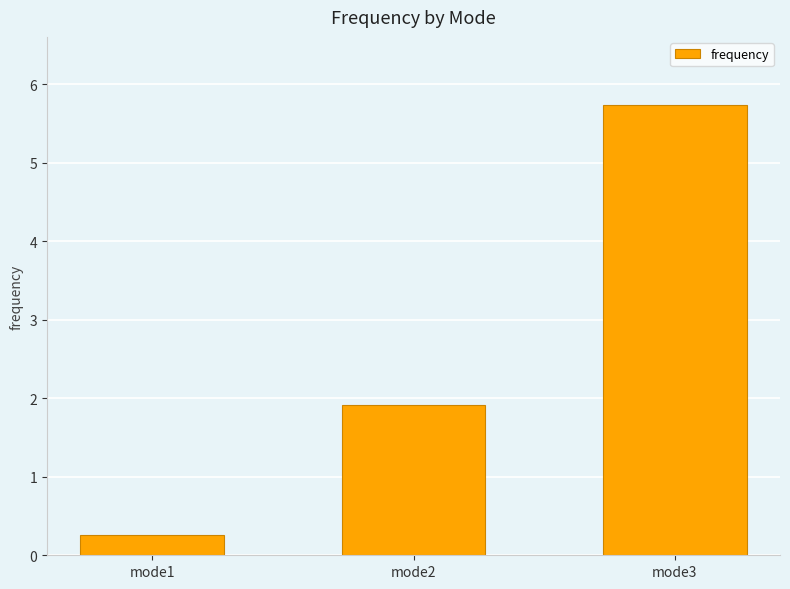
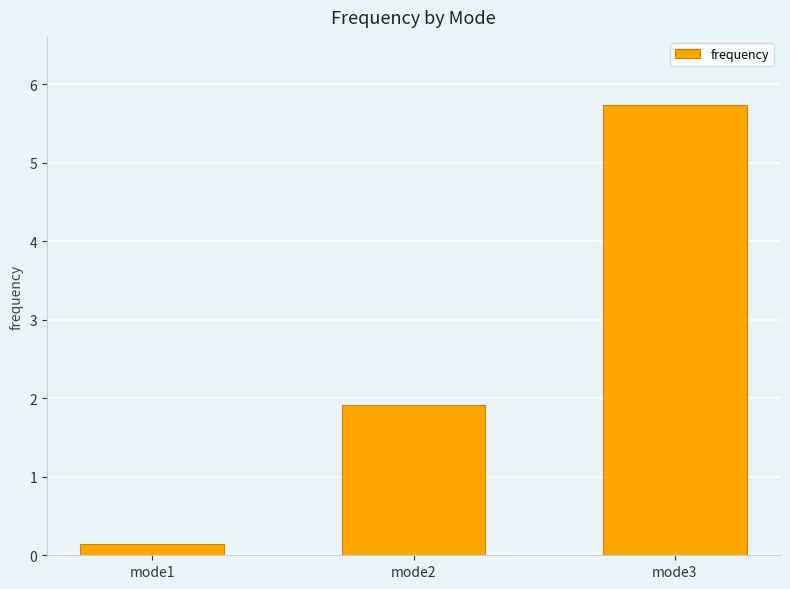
  {
-   "mode1": 0.3,
+   "mode1": 0.1,
    "mode2": 1.9,
    "mode3": 5.7
  }
